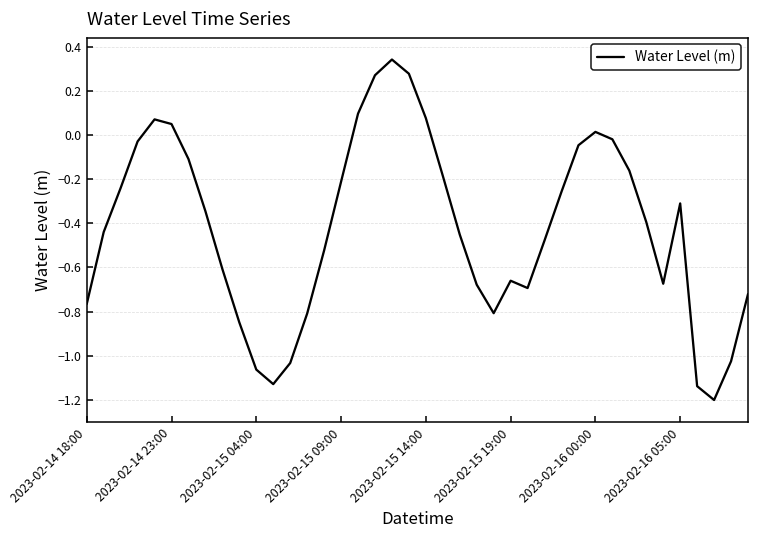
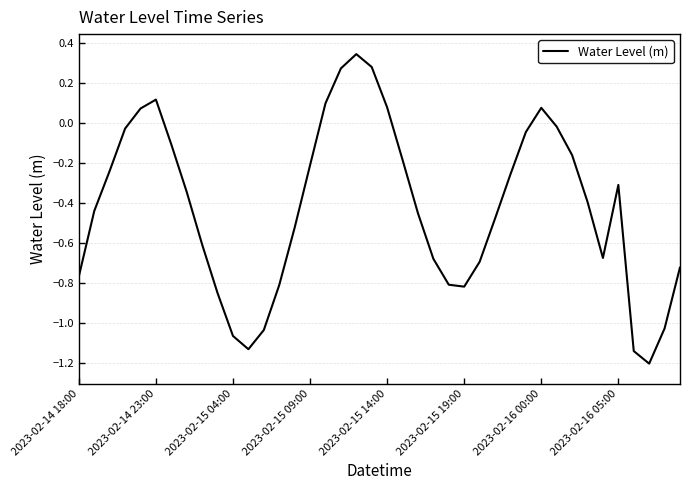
  {
    "2023-02-14 18:00": -0.77,
-   "2023-02-14 23:00": 0.05,
+   "2023-02-14 23:00": 0.12,
    "2023-02-15 04:00": -1.06,
    "2023-02-15 09:00": -0.21,
    "2023-02-15 14:00": 0.08,
-   "2023-02-15 19:00": -0.66,
-   "2023-02-16 00:00": 0.02,
+   "2023-02-15 19:00": -0.82,
+   "2023-02-16 00:00": 0.08,
    "2023-02-16 05:00": -0.31
  }
